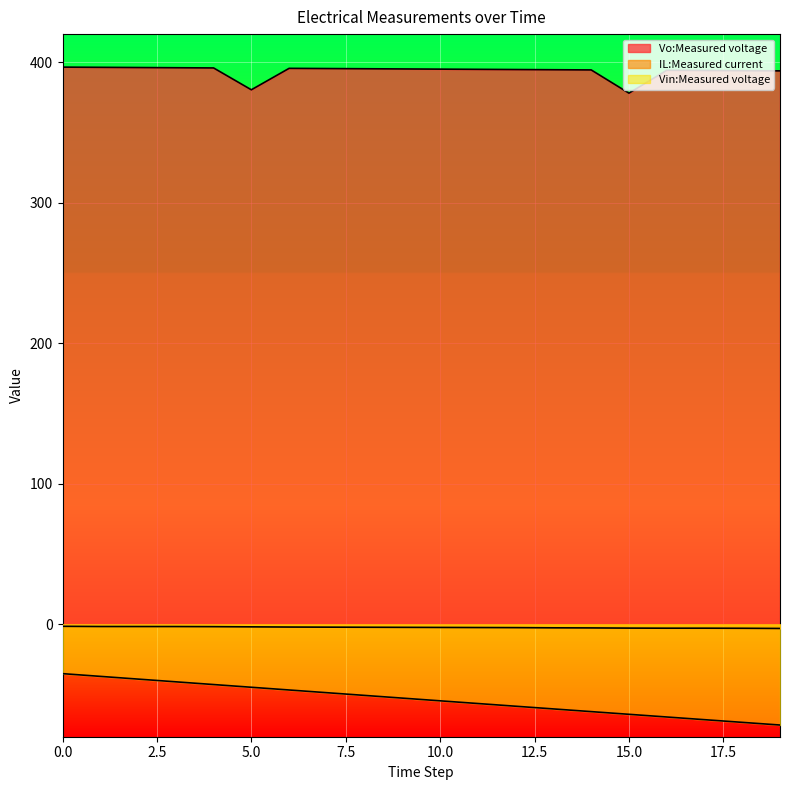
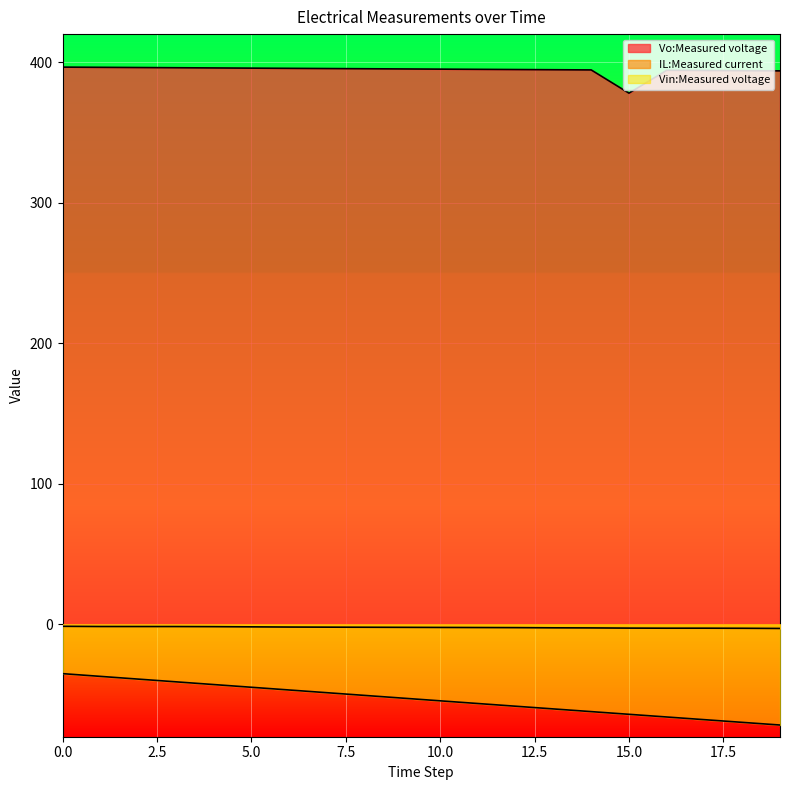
  {
    "Vo:Measured voltage": {
      "0.0": 397,
-     "5.0": 380,
+     "5.0": 396,
      "10.0": 395,
      "15.0": 378
    }
  }
